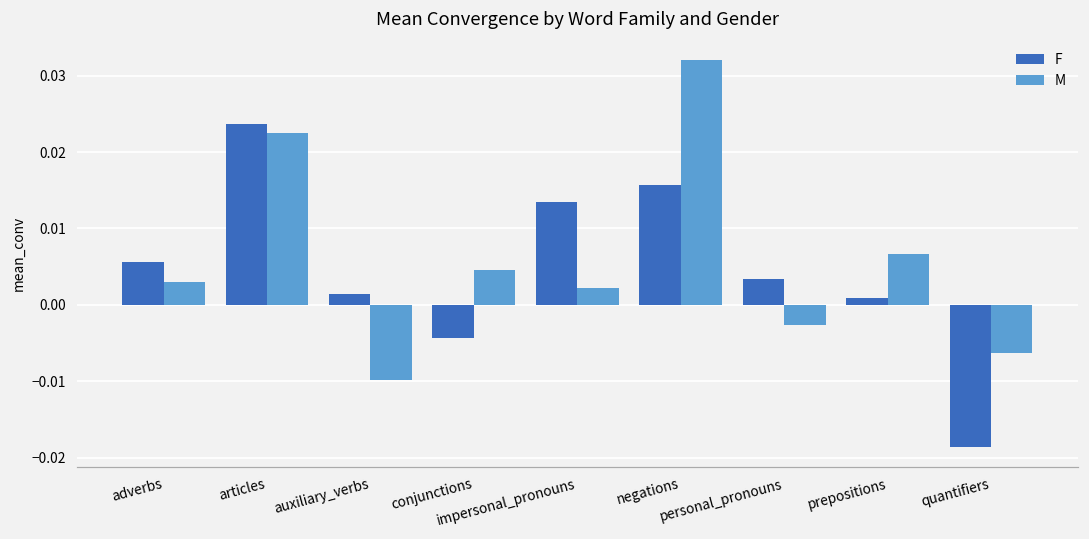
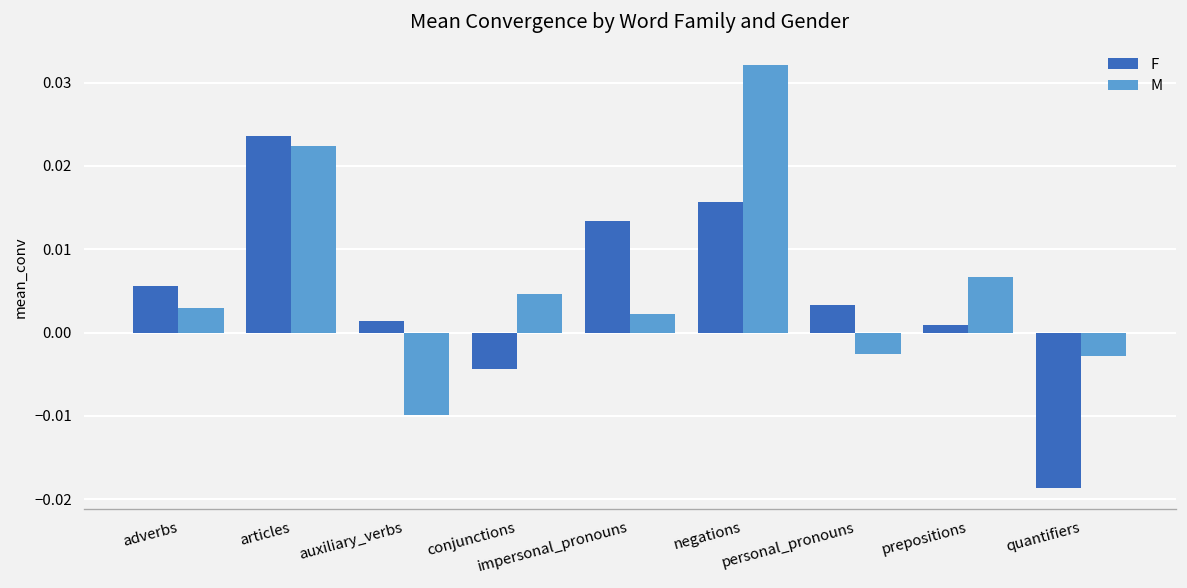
  {
    "F": {
      "adverbs": 0.006,
      "articles": 0.024,
      "auxiliary_verbs": 0.001,
      "conjunctions": -0.004,
      "impersonal_pronouns": 0.013,
      "negations": 0.016,
      "personal_pronouns": 0.003,
      "prepositions": 0.001,
      "quantifiers": -0.019
    },
    "M": {
      "adverbs": 0.003,
      "articles": 0.022,
      "auxiliary_verbs": -0.010,
      "conjunctions": 0.005,
      "impersonal_pronouns": 0.002,
      "negations": 0.032,
      "personal_pronouns": -0.003,
      "prepositions": 0.007,
-     "quantifiers": -0.006
+     "quantifiers": -0.003
    }
  }
